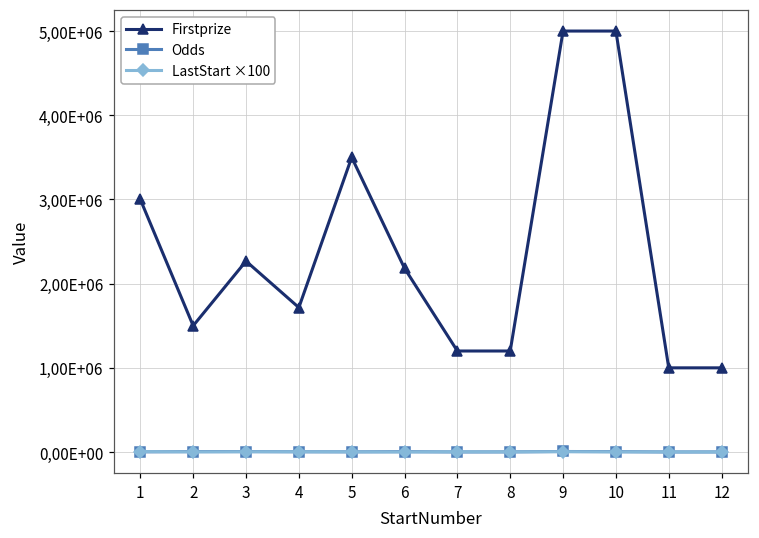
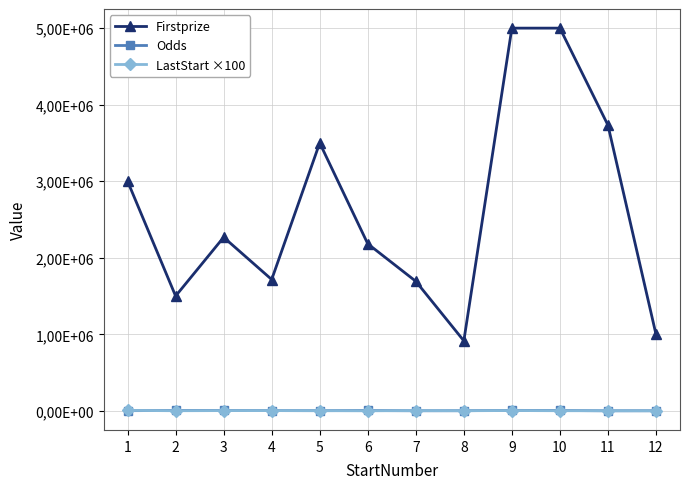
  {
    "Firstprize": {
      "1": 300000000,
      "2": 150000000,
      "3": 230000000,
      "4": 170000000,
      "5": 350000000,
      "6": 220000000,
-     "7": 120000000,
-     "8": 120000000,
+     "7": 170000000,
+     "8": 90000000,
      "9": 500000000,
      "10": 500000000,
-     "11": 100000000,
+     "11": 370000000,
      "12": 100000000
    }
  }
